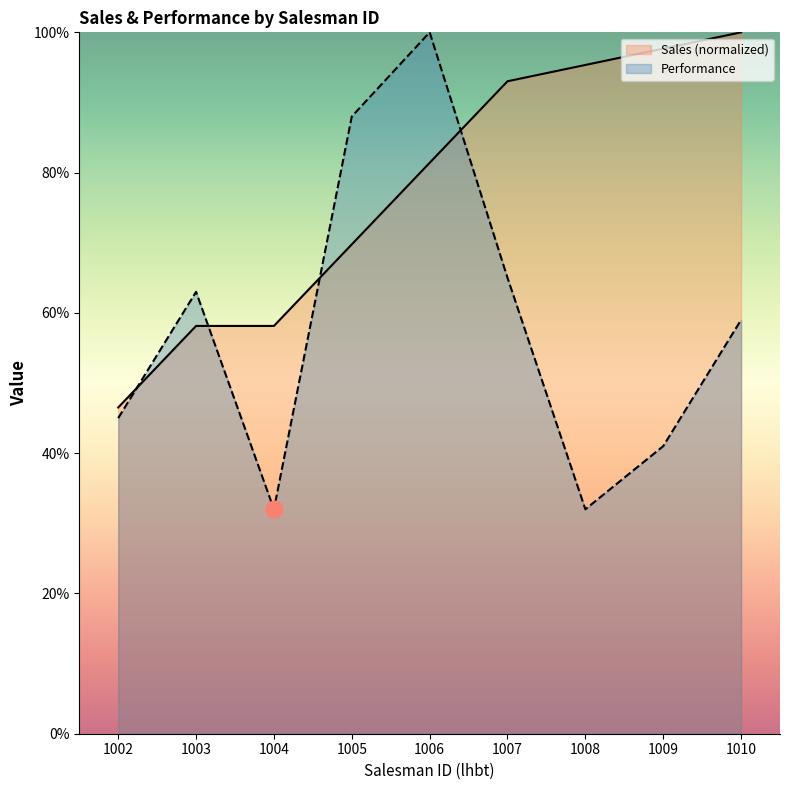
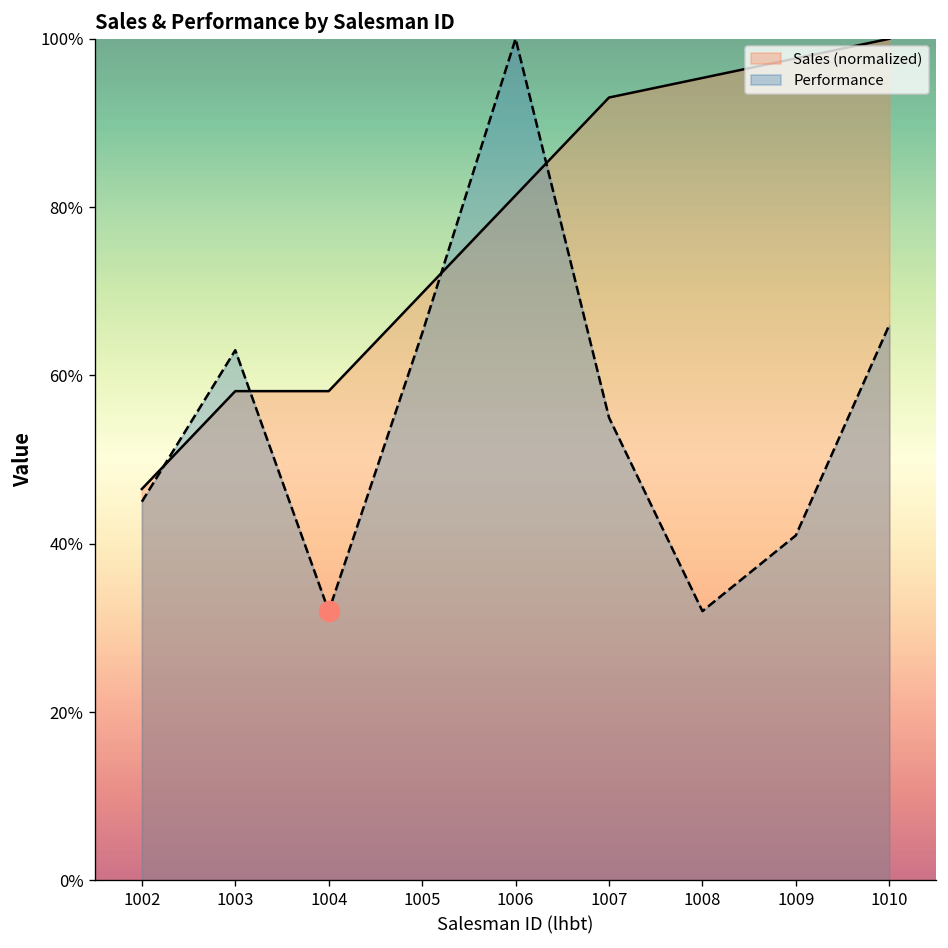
  {
    "Performance": {
      "1002": "45%",
      "1003": "63%",
-     "1005": "88%",
+     "1005": "65%",
      "1006": "100%",
-     "1007": "65%",
+     "1007": "55%",
      "1008": "32%",
      "1009": "41%",
-     "1010": "59%"
+     "1010": "66%"
    }
  }
